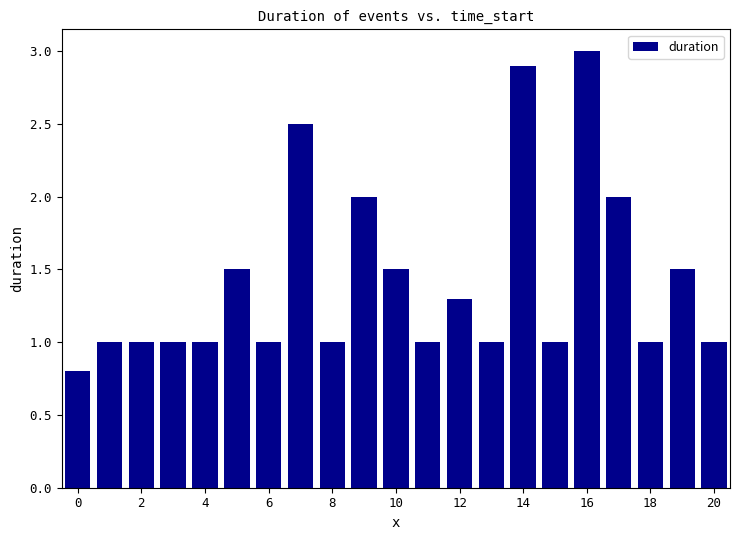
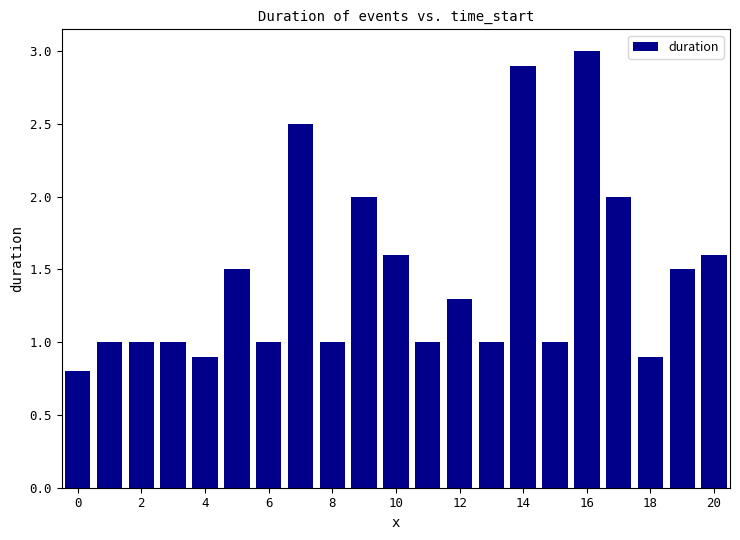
  {
    "0": 0.8,
    "2": 1.0,
-   "4": 1.0,
+   "4": 0.9,
    "6": 1.0,
    "8": 1.0,
-   "10": 1.5,
+   "10": 1.6,
    "12": 1.3,
    "14": 2.9,
    "16": 3.0,
-   "18": 1.0,
-   "20": 1.0
+   "18": 0.9,
+   "20": 1.6
  }
